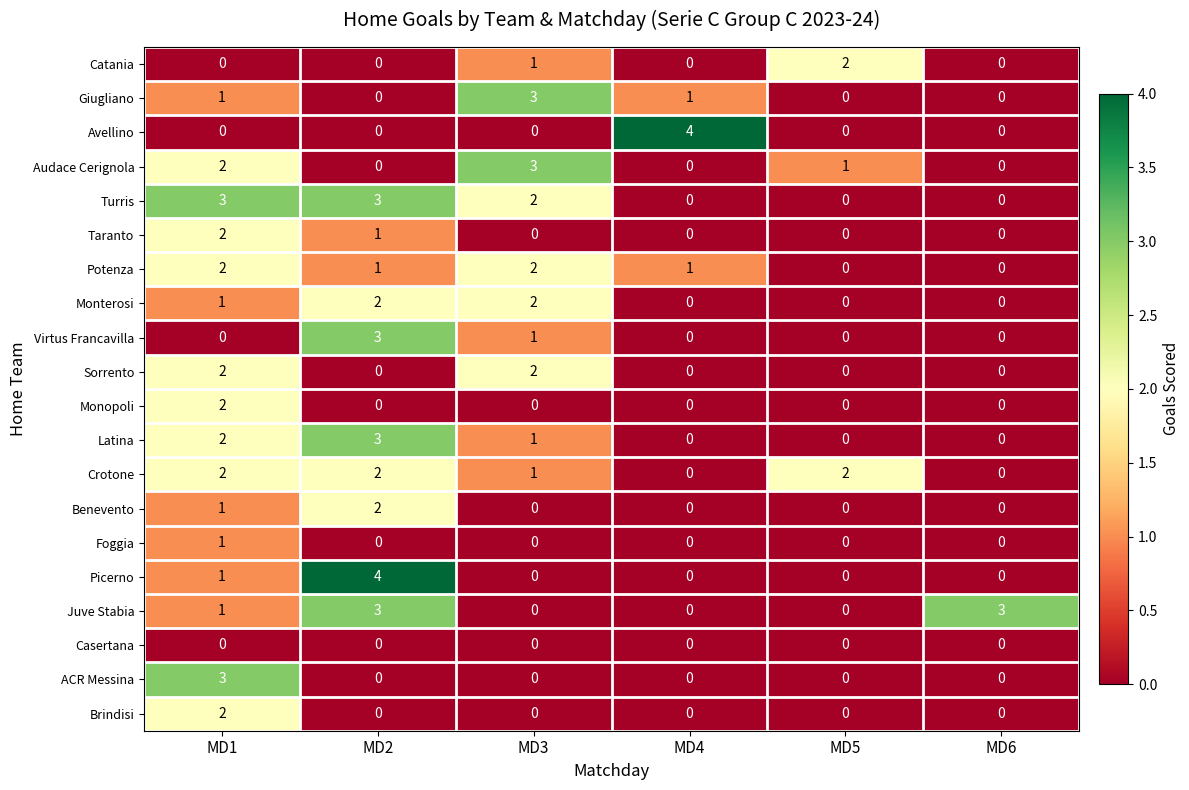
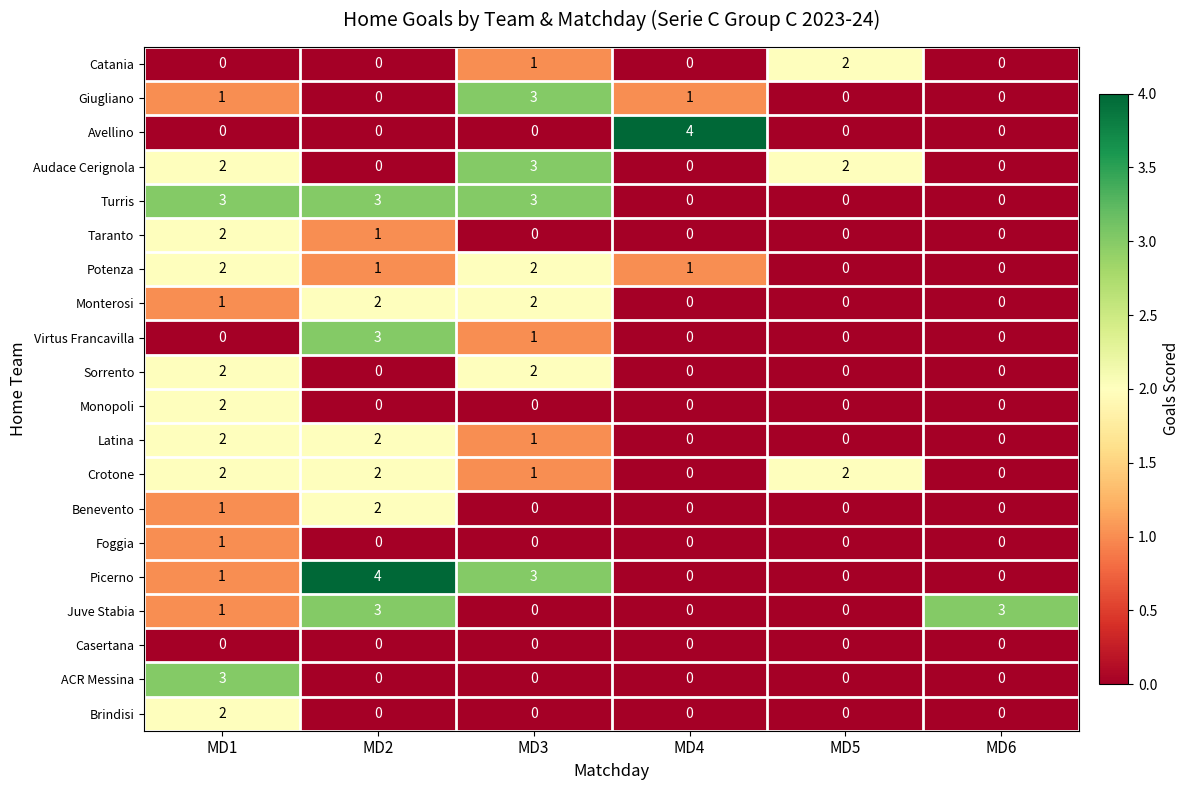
  {
    "Catania": {
      "MD1": 0,
      "MD2": 0,
      "MD3": 1,
      "MD4": 0,
      "MD5": 2,
      "MD6": 0
    },
    "Giugliano": {
      "MD1": 1,
      "MD2": 0,
      "MD3": 3,
      "MD4": 1,
      "MD5": 0,
      "MD6": 0
    },
    "Avellino": {
      "MD1": 0,
      "MD2": 0,
      "MD3": 0,
      "MD4": 4,
      "MD5": 0,
      "MD6": 0
    },
    "Audace Cerignola": {
      "MD1": 2,
      "MD2": 0,
      "MD3": 3,
      "MD4": 0,
-     "MD5": 1,
+     "MD5": 2,
      "MD6": 0
    },
    "Turris": {
      "MD1": 3,
      "MD2": 3,
-     "MD3": 2,
+     "MD3": 3,
      "MD4": 0,
      "MD5": 0,
      "MD6": 0
    },
    "Taranto": {
      "MD1": 2,
      "MD2": 1,
      "MD3": 0,
      "MD4": 0,
      "MD5": 0,
      "MD6": 0
    },
    "Potenza": {
      "MD1": 2,
      "MD2": 1,
      "MD3": 2,
      "MD4": 1,
      "MD5": 0,
      "MD6": 0
    },
    "Monterosi": {
      "MD1": 1,
      "MD2": 2,
      "MD3": 2,
      "MD4": 0,
      "MD5": 0,
      "MD6": 0
    },
    "Virtus Francavilla": {
      "MD1": 0,
      "MD2": 3,
      "MD3": 1,
      "MD4": 0,
      "MD5": 0,
      "MD6": 0
    },
    "Sorrento": {
      "MD1": 2,
      "MD2": 0,
      "MD3": 2,
      "MD4": 0,
      "MD5": 0,
      "MD6": 0
    },
    "Monopoli": {
      "MD1": 2,
      "MD2": 0,
      "MD3": 0,
      "MD4": 0,
      "MD5": 0,
      "MD6": 0
    },
    "Latina": {
      "MD1": 2,
-     "MD2": 3,
+     "MD2": 2,
      "MD3": 1,
      "MD4": 0,
      "MD5": 0,
      "MD6": 0
    },
    "Crotone": {
      "MD1": 2,
      "MD2": 2,
      "MD3": 1,
      "MD4": 0,
      "MD5": 2,
      "MD6": 0
    },
    "Benevento": {
      "MD1": 1,
      "MD2": 2,
      "MD3": 0,
      "MD4": 0,
      "MD5": 0,
      "MD6": 0
    },
    "Foggia": {
      "MD1": 1,
      "MD2": 0,
      "MD3": 0,
      "MD4": 0,
      "MD5": 0,
      "MD6": 0
    },
    "Picerno": {
      "MD1": 1,
      "MD2": 4,
-     "MD3": 0,
+     "MD3": 3,
      "MD4": 0,
      "MD5": 0,
      "MD6": 0
    },
    "Juve Stabia": {
      "MD1": 1,
      "MD2": 3,
      "MD3": 0,
      "MD4": 0,
      "MD5": 0,
      "MD6": 3
    },
    "Casertana": {
      "MD1": 0,
      "MD2": 0,
      "MD3": 0,
      "MD4": 0,
      "MD5": 0,
      "MD6": 0
    },
    "ACR Messina": {
      "MD1": 3,
      "MD2": 0,
      "MD3": 0,
      "MD4": 0,
      "MD5": 0,
      "MD6": 0
    },
    "Brindisi": {
      "MD1": 2,
      "MD2": 0,
      "MD3": 0,
      "MD4": 0,
      "MD5": 0,
      "MD6": 0
    }
  }
